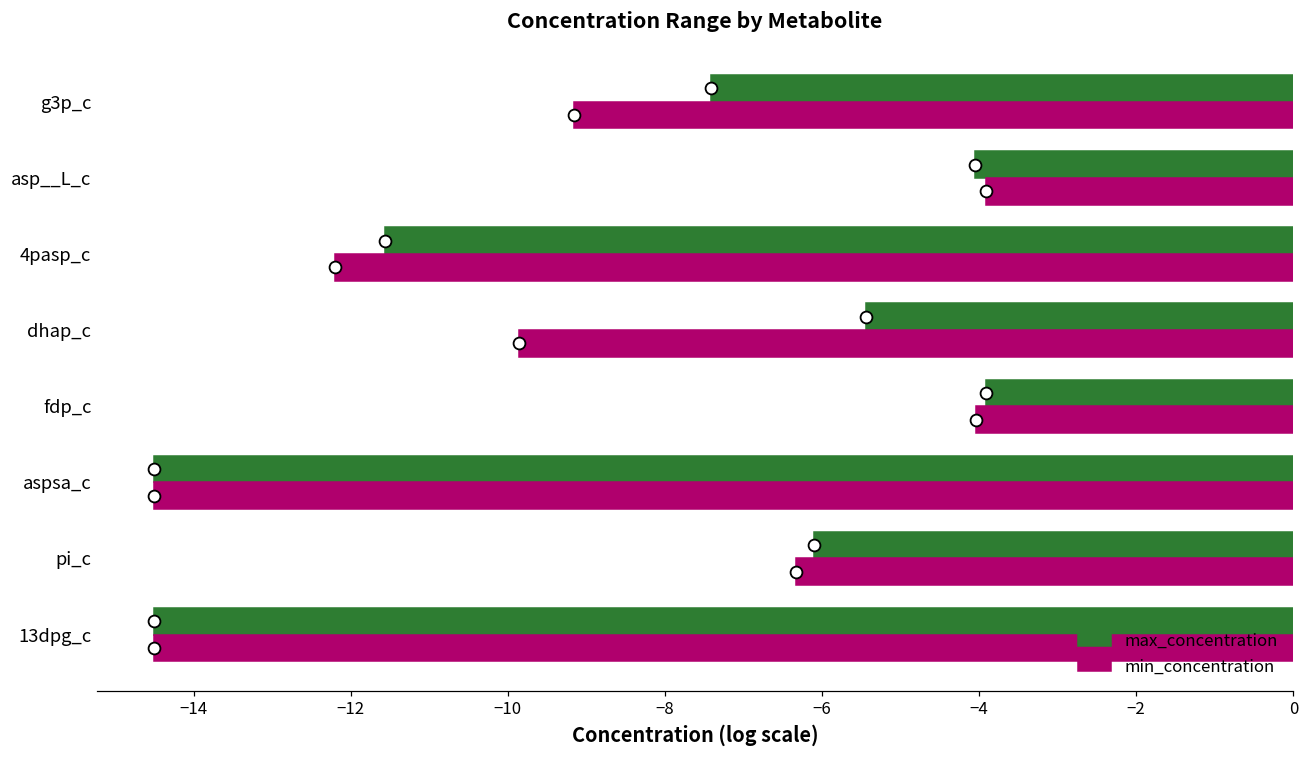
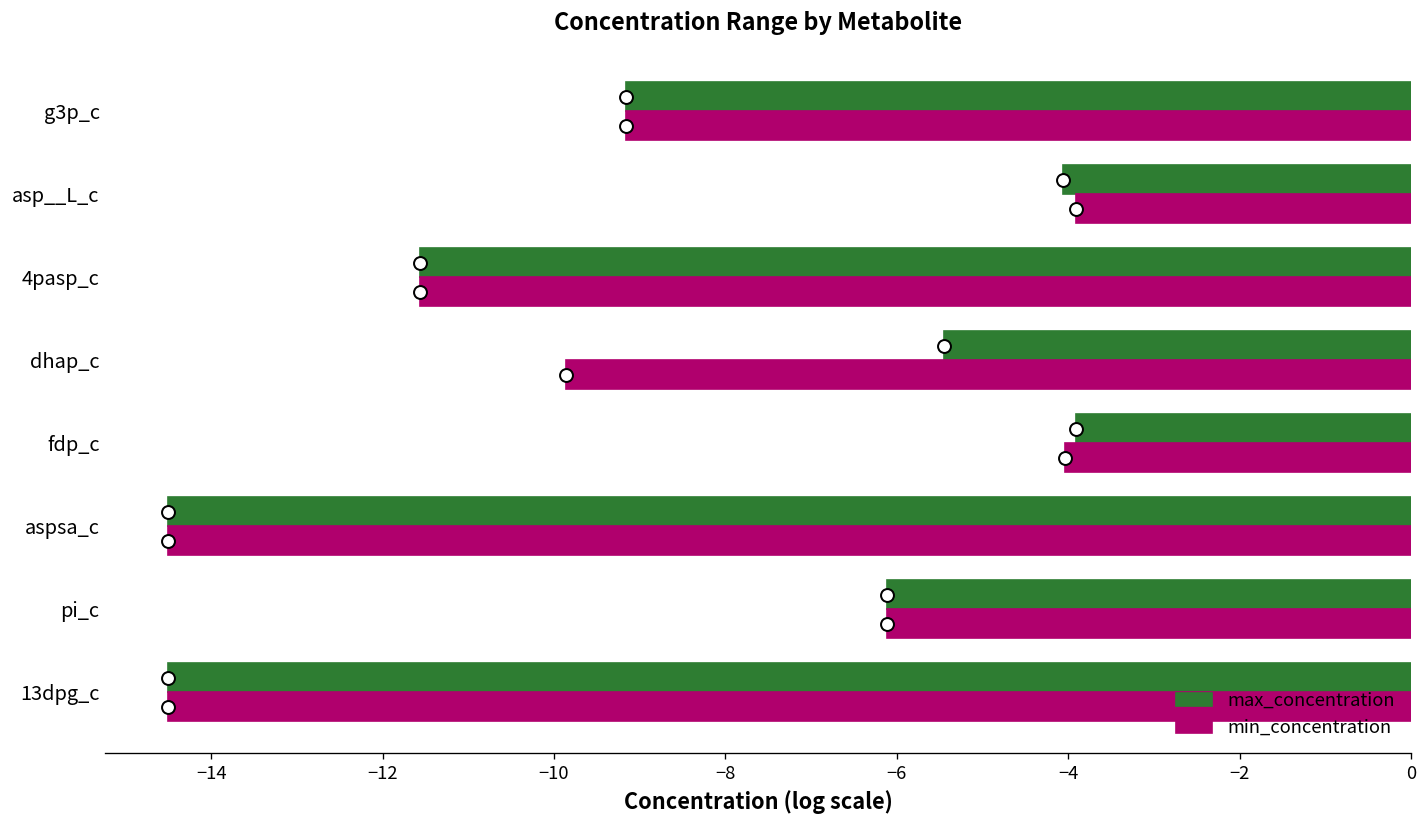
  {
    "max_concentration": {
-     "g3p_c": -7.4,
+     "g3p_c": -9.2,
      "asp__L_c": -4.1,
      "4pasp_c": -11.6,
      "dhap_c": -5.4,
      "fdp_c": -3.9,
      "aspsa_c": -14.5,
      "pi_c": -6.1,
      "13dpg_c": -14.5
    },
    "min_concentration": {
      "g3p_c": -9.2,
      "asp__L_c": -3.9,
-     "4pasp_c": -12.2,
+     "4pasp_c": -11.6,
      "dhap_c": -9.9,
      "fdp_c": -4.0,
      "aspsa_c": -14.5,
-     "pi_c": -6.3,
+     "pi_c": -6.1,
      "13dpg_c": -14.5
    }
  }
